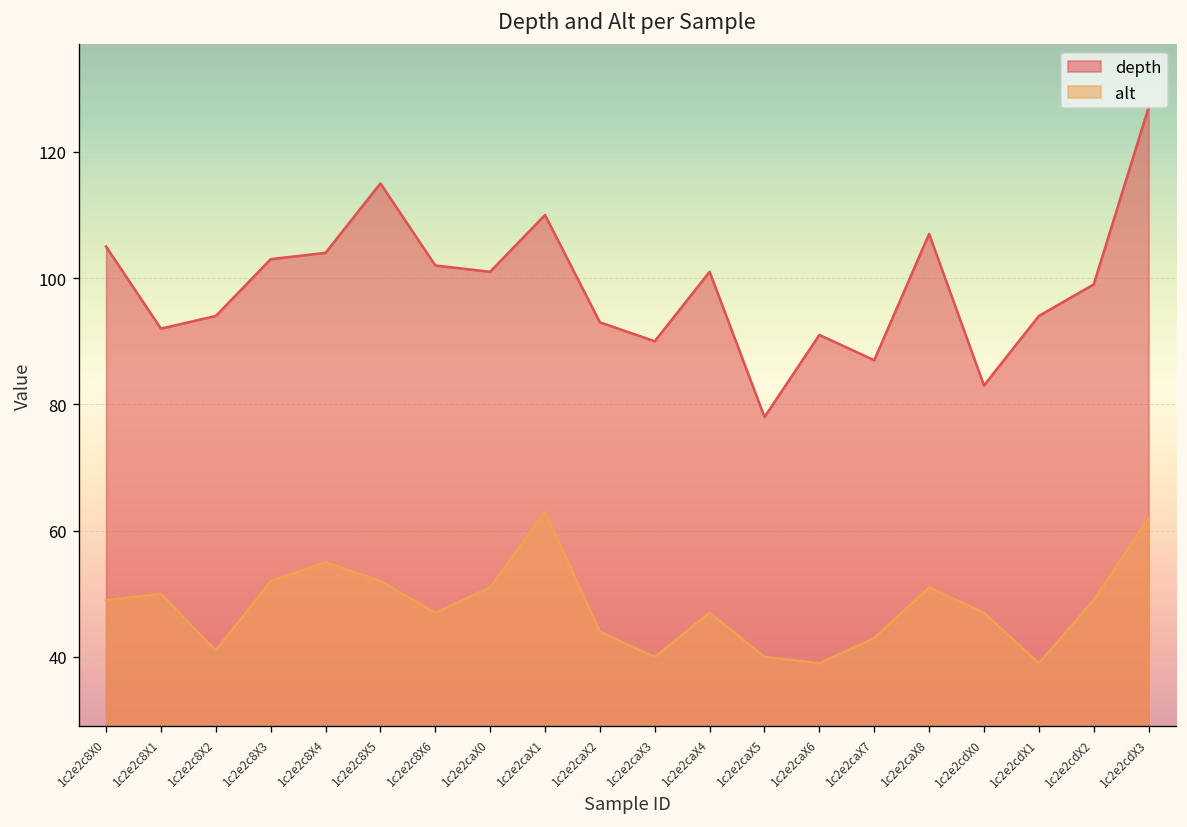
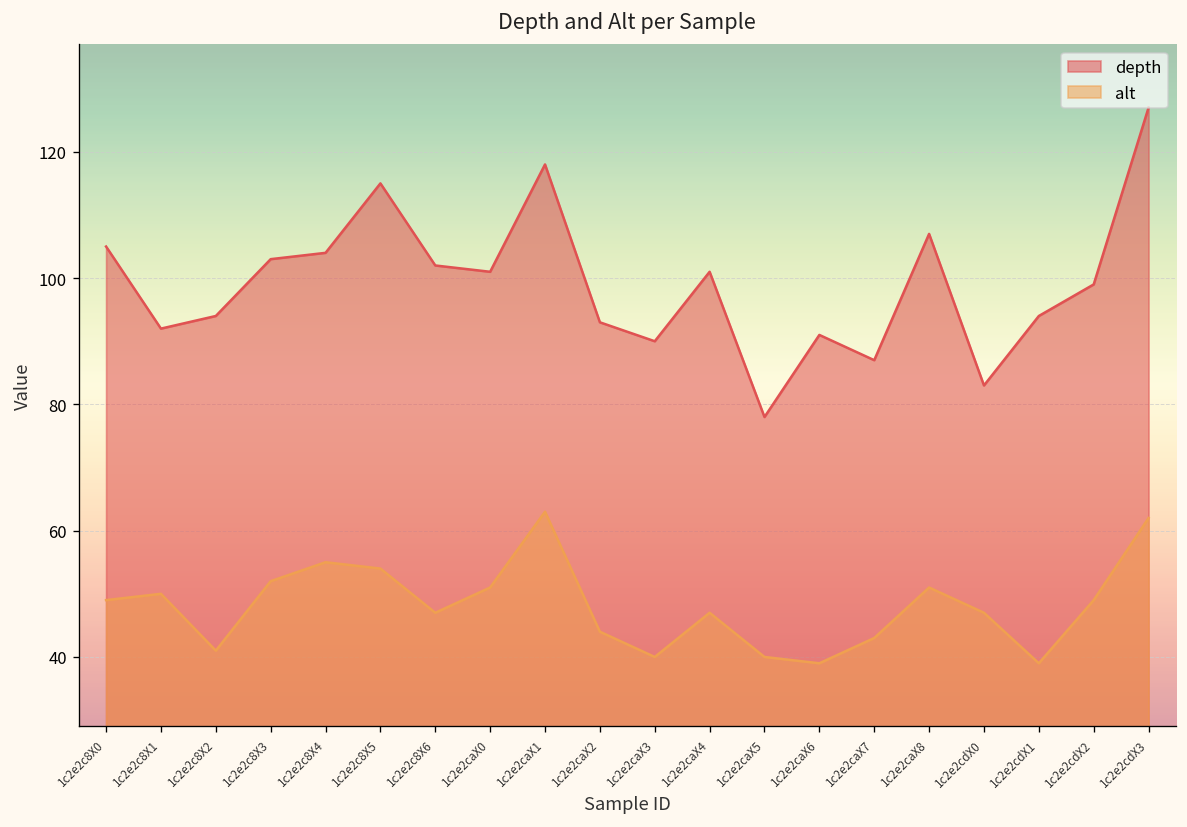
  {
    "depth": {
      "1c2e2c8X0": 105,
      "1c2e2c8X1": 92,
      "1c2e2c8X2": 94,
      "1c2e2c8X3": 103,
      "1c2e2c8X4": 104,
      "1c2e2c8X5": 115,
      "1c2e2c8X6": 102,
      "1c2e2caX0": 101,
-     "1c2e2caX1": 110,
+     "1c2e2caX1": 118,
      "1c2e2caX2": 93,
      "1c2e2caX3": 90,
      "1c2e2caX4": 101,
      "1c2e2caX5": 78,
      "1c2e2caX6": 91,
      "1c2e2caX7": 87,
      "1c2e2caX8": 107,
      "1c2e2cdX0": 83,
      "1c2e2cdX1": 94,
      "1c2e2cdX2": 99
    },
    "alt": {
      "1c2e2c8X0": 49,
      "1c2e2c8X1": 50,
      "1c2e2c8X2": 41,
      "1c2e2c8X3": 52,
      "1c2e2c8X4": 55,
-     "1c2e2c8X5": 52,
+     "1c2e2c8X5": 54,
      "1c2e2c8X6": 47,
      "1c2e2caX0": 51,
      "1c2e2caX1": 63,
      "1c2e2caX2": 44,
      "1c2e2caX3": 40,
      "1c2e2caX4": 47,
      "1c2e2caX5": 40,
      "1c2e2caX6": 39,
      "1c2e2caX7": 43,
      "1c2e2caX8": 51,
      "1c2e2cdX0": 47,
      "1c2e2cdX1": 39,
      "1c2e2cdX2": 49,
      "1c2e2cdX3": 62
    }
  }
